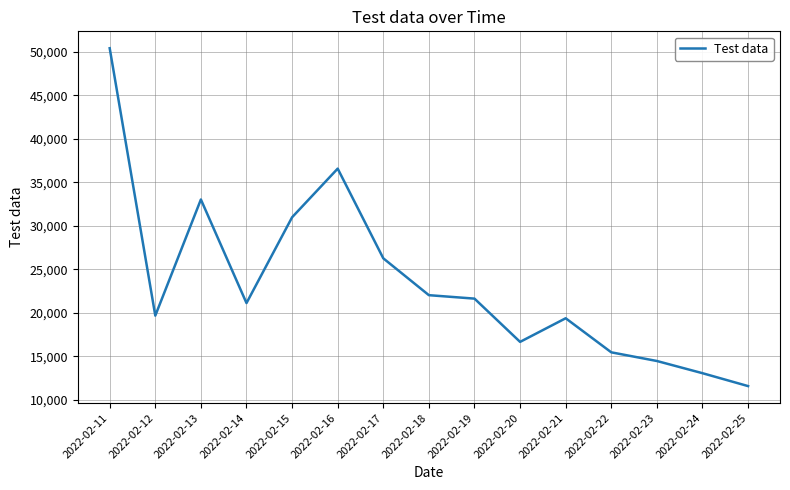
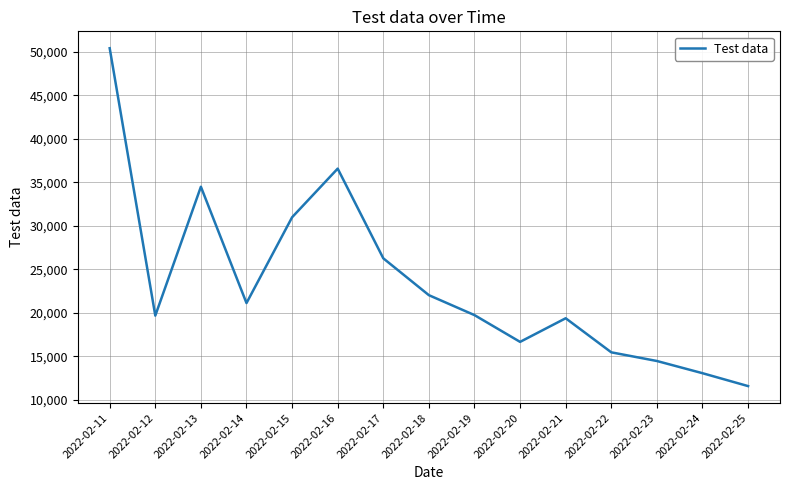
  {
    "2022-02-11": "50,000",
    "2022-02-12": "20,000",
-   "2022-02-13": "33,000",
+   "2022-02-13": "34,000",
    "2022-02-14": "21,000",
    "2022-02-15": "31,000",
    "2022-02-16": "37,000",
    "2022-02-17": "26,000",
    "2022-02-18": "22,000",
-   "2022-02-19": "22,000",
+   "2022-02-19": "20,000",
    "2022-02-20": "17,000",
    "2022-02-21": "19,000",
    "2022-02-22": "15,000",
    "2022-02-23": "14,000",
    "2022-02-24": "13,000",
    "2022-02-25": "12,000"
  }
